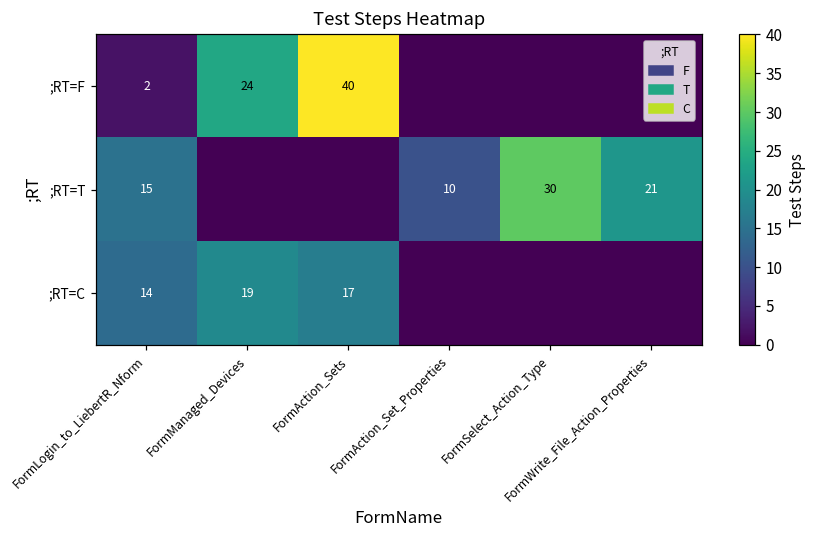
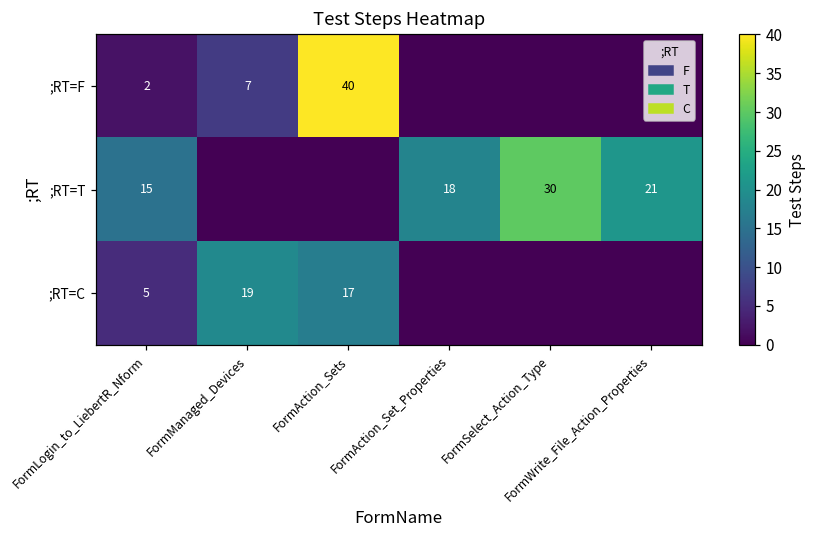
  {
    ";RT=F": {
      "FormLogin_to_LiebertR_Nform": 2,
-     "FormManaged_Devices": 24,
+     "FormManaged_Devices": 7,
      "FormAction_Sets": 40
    },
    ";RT=T": {
      "FormLogin_to_LiebertR_Nform": 15,
-     "FormAction_Set_Properties": 10,
+     "FormAction_Set_Properties": 18,
      "FormSelect_Action_Type": 30,
      "FormWrite_File_Action_Properties": 21
    },
    ";RT=C": {
-     "FormLogin_to_LiebertR_Nform": 14,
+     "FormLogin_to_LiebertR_Nform": 5,
      "FormManaged_Devices": 19,
      "FormAction_Sets": 17
    }
  }
